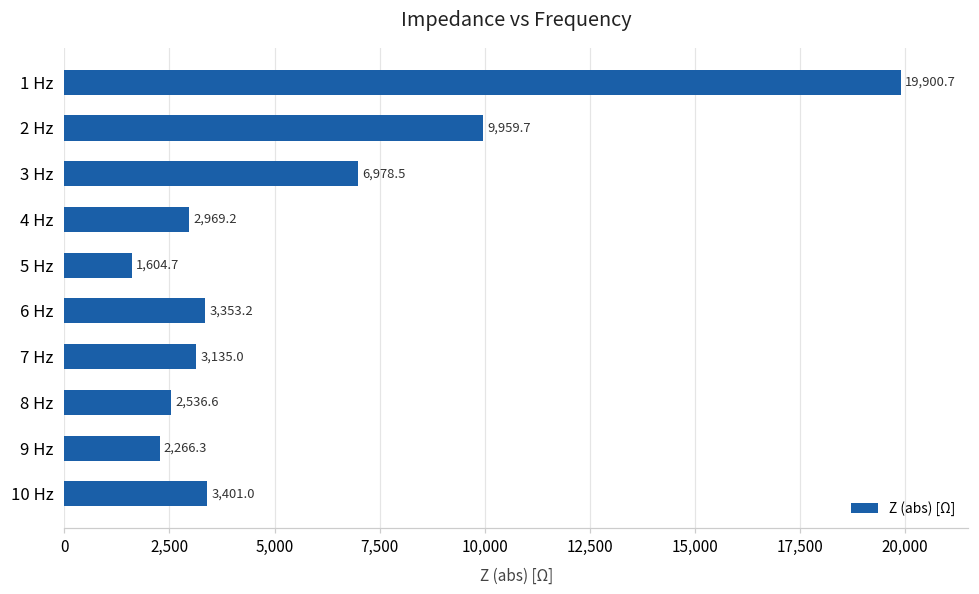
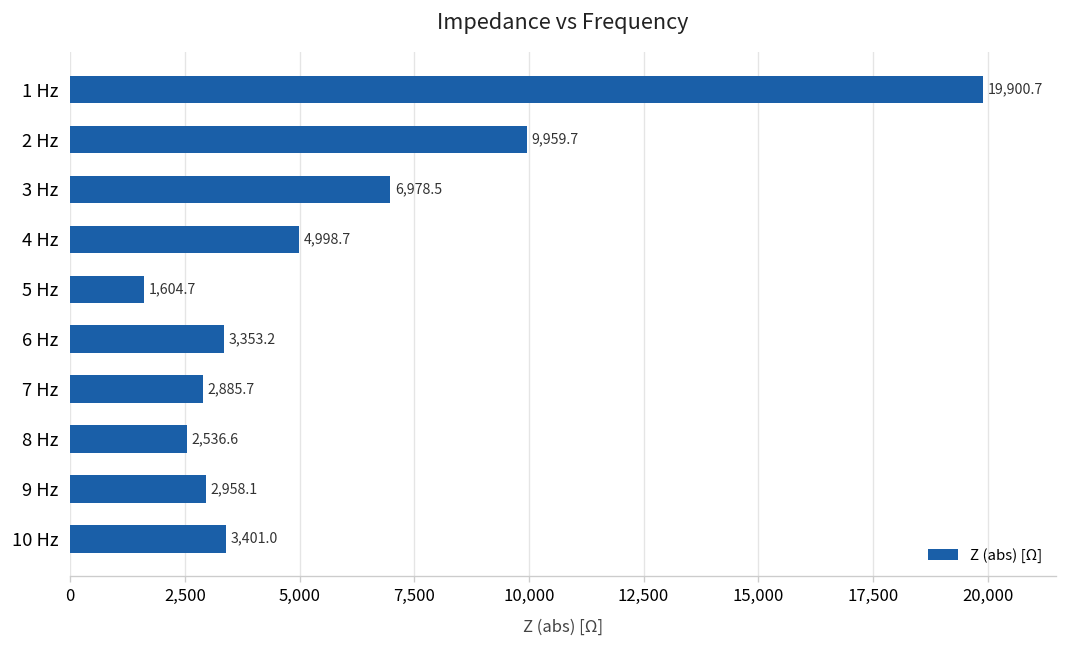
  {
    "1 Hz": "19,900.7",
    "2 Hz": "9,959.7",
    "3 Hz": "6,978.5",
-   "4 Hz": "2,969.2",
+   "4 Hz": "4,998.7",
    "5 Hz": "1,604.7",
    "6 Hz": "3,353.2",
-   "7 Hz": "3,135.0",
+   "7 Hz": "2,885.7",
    "8 Hz": "2,536.6",
-   "9 Hz": "2,266.3",
+   "9 Hz": "2,958.1",
    "10 Hz": "3,401.0"
  }
